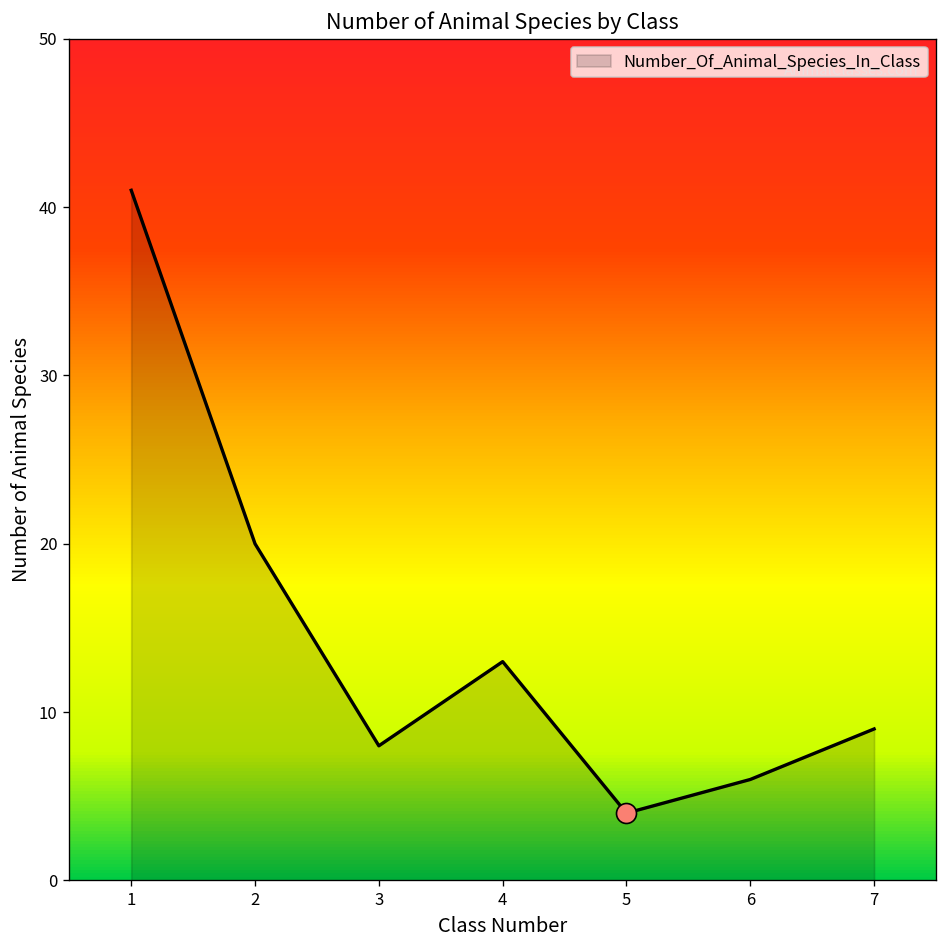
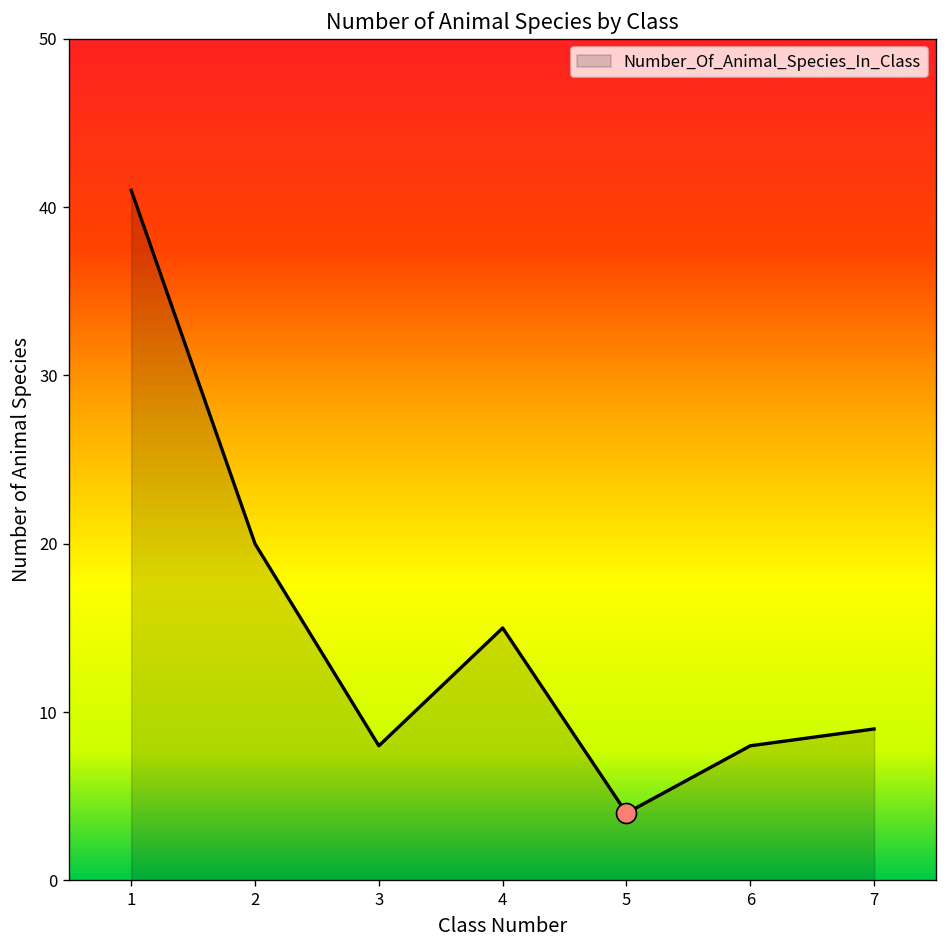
  {
    "Number_Of_Animal_Species_In_Class": {
      "1": 41,
      "2": 20,
      "3": 8,
-     "4": 13,
-     "6": 6,
+     "4": 15,
+     "6": 8,
      "7": 9
    }
  }
